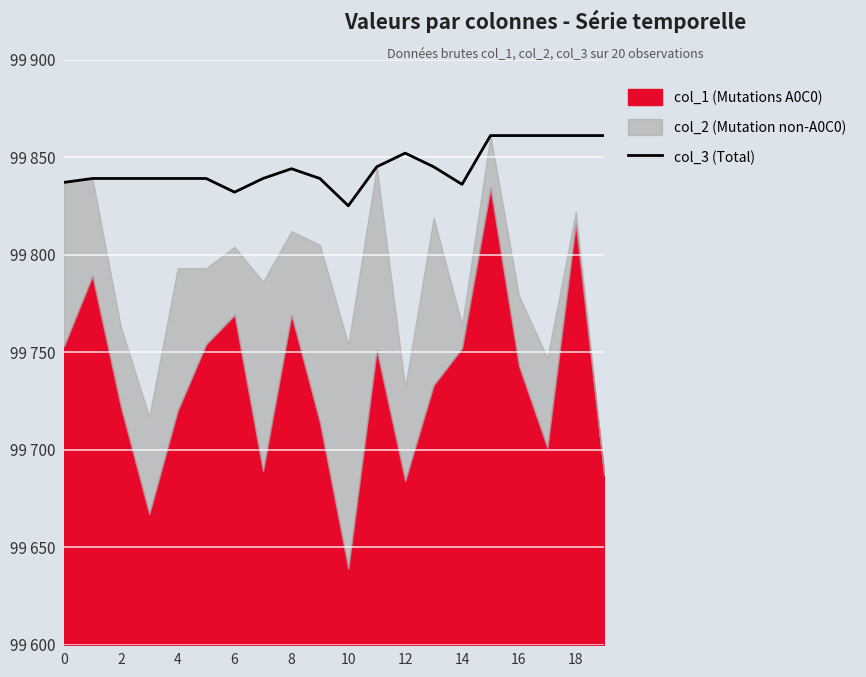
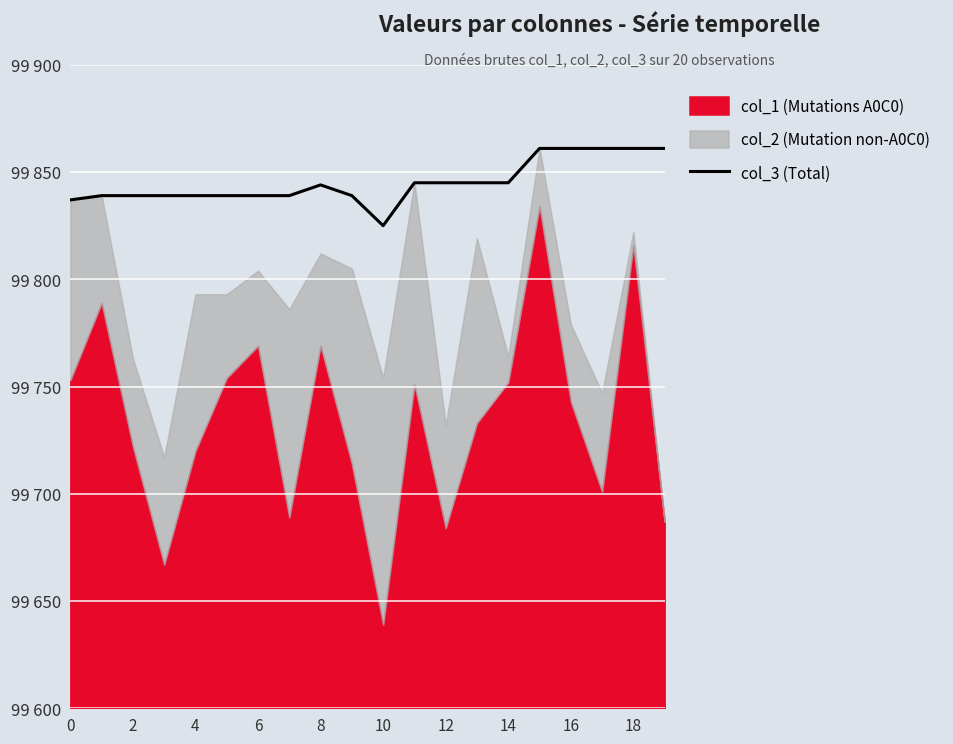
  {
    "col_1 (Mutations A0C0)": {
      "0": 99753,
      "2": 99722,
      "4": 99720,
      "6": 99769,
      "8": 99769,
      "10": 99639,
      "12": 99684,
      "14": 99752,
      "16": 99743,
      "18": 99816
    },
    "col_3 (Total)": {
      "2": 99839,
      "4": 99839,
-     "6": 99832,
+     "6": 99839,
      "8": 99844,
      "10": 99825,
-     "12": 99852,
-     "14": 99836,
+     "12": 99845,
+     "14": 99845,
      "16": 99861,
      "18": 99861
    }
  }
